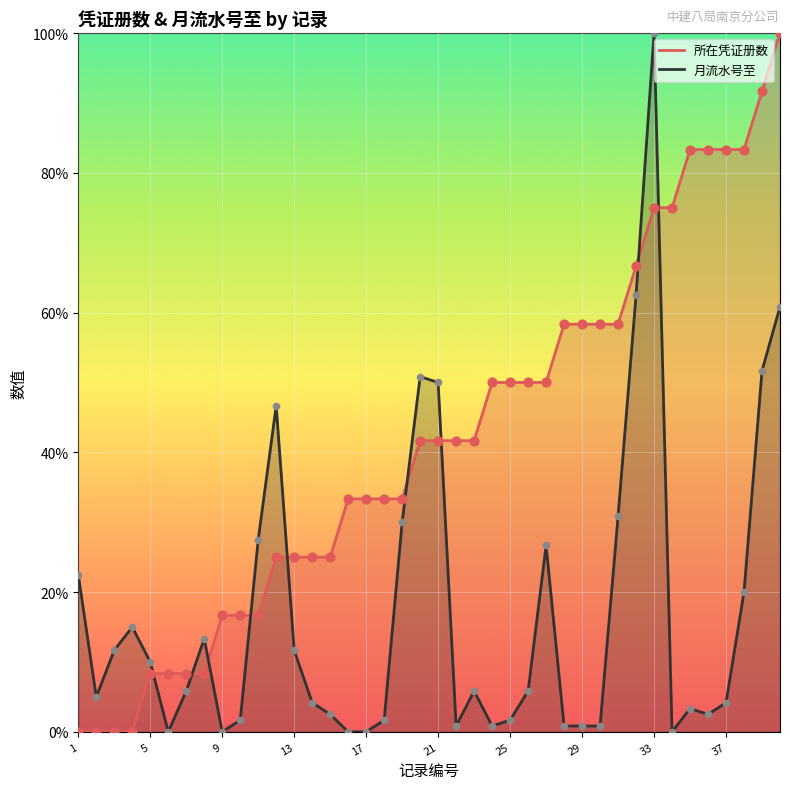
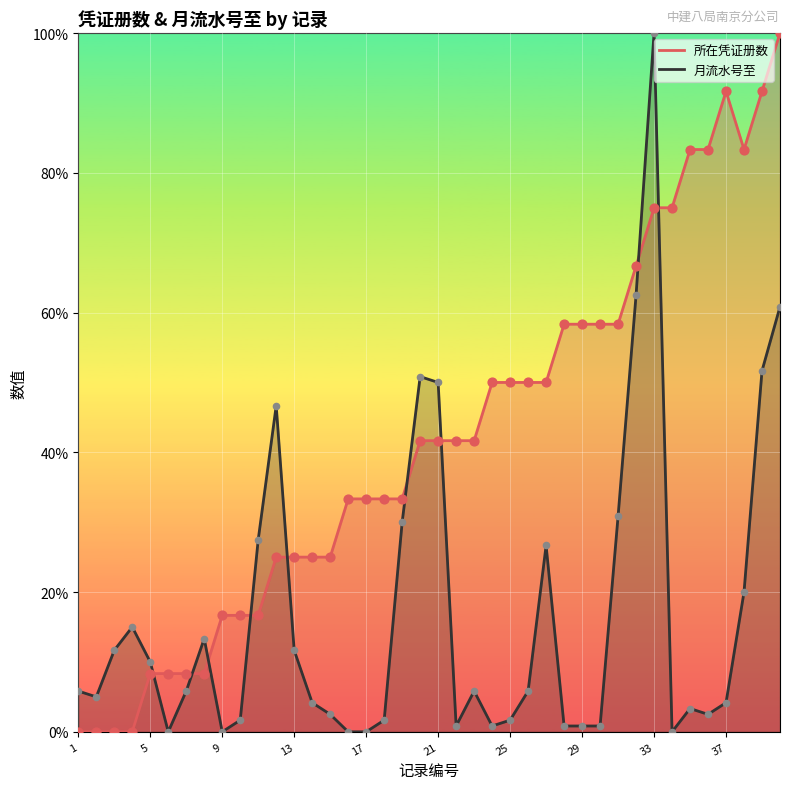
  {
    "所在凭证册数": {
      "1": "0%",
      "5": "8%",
      "9": "17%",
      "13": "25%",
      "17": "33%",
      "21": "42%",
      "25": "50%",
      "29": "58%",
      "33": "75%",
-     "37": "83%"
+     "37": "92%"
    },
    "月流水号至": {
-     "1": "22%",
+     "1": "6%",
      "5": "10%",
      "9": "0%",
      "13": "12%",
      "17": "0%",
      "21": "50%",
      "25": "2%",
      "29": "1%",
      "33": "100%",
      "37": "4%"
    }
  }
